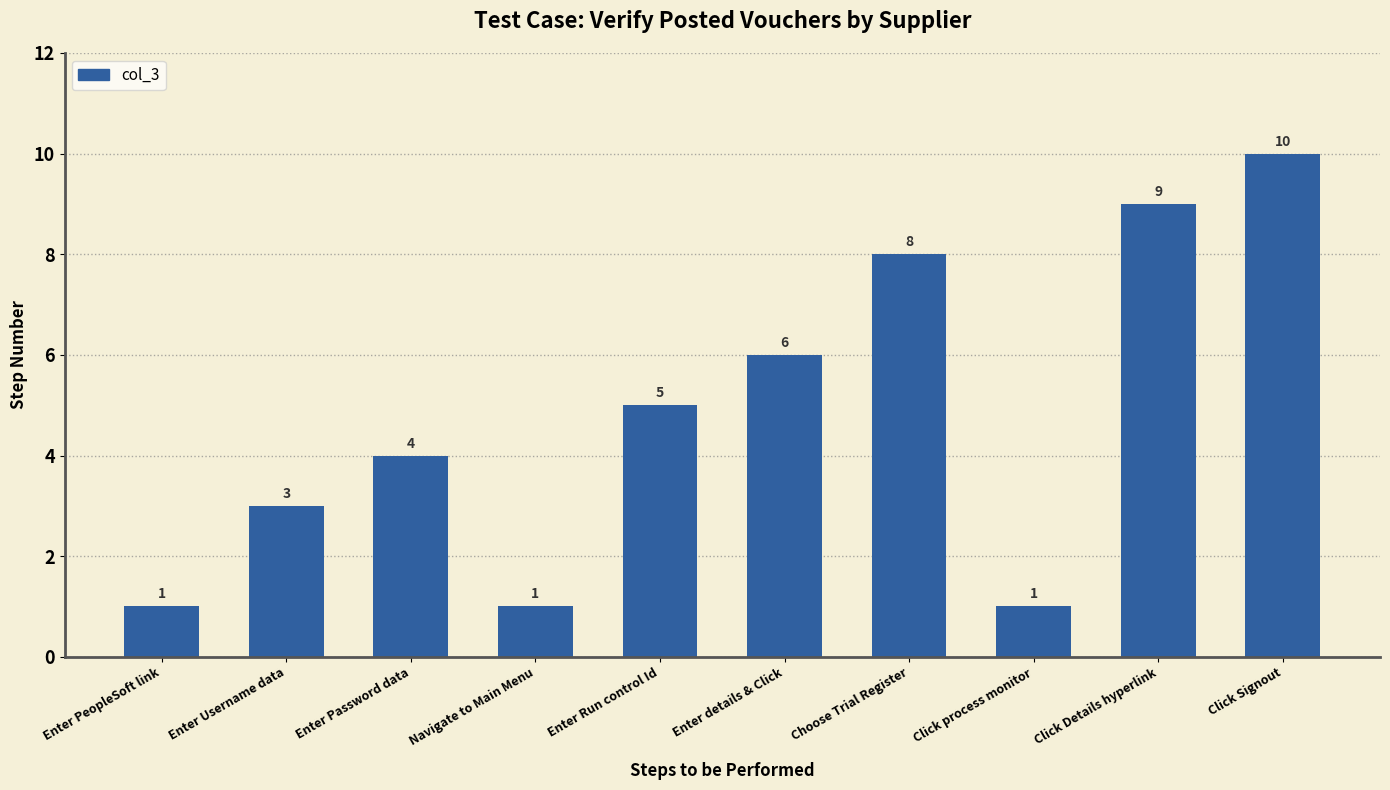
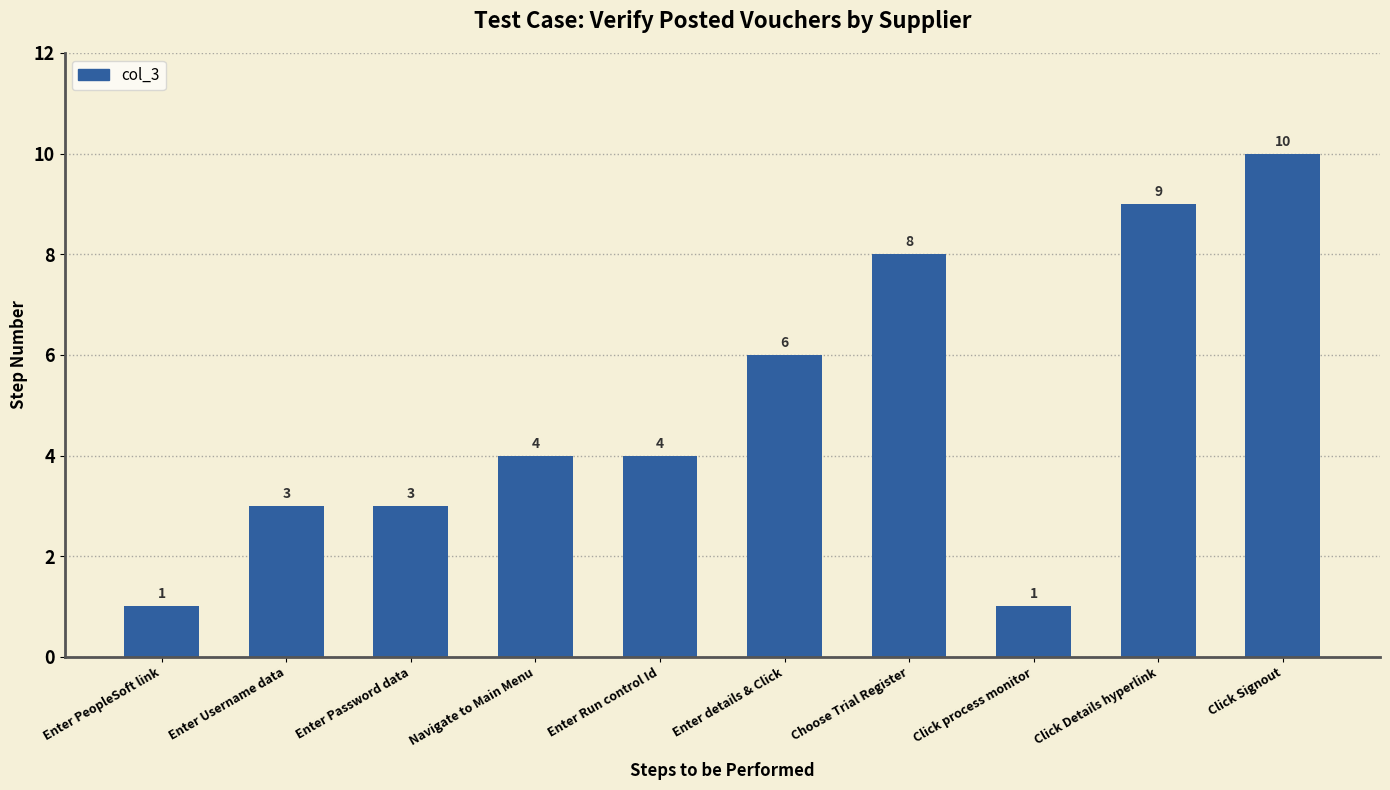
  {
    "Enter PeopleSoft link": 1,
    "Enter Username data": 3,
-   "Enter Password data": 4,
-   "Navigate to Main Menu": 1,
-   "Enter Run control Id": 5,
+   "Enter Password data": 3,
+   "Navigate to Main Menu": 4,
+   "Enter Run control Id": 4,
    "Enter details & Click": 6,
    "Choose Trial Register": 8,
    "Click process monitor": 1,
    "Click Details hyperlink": 9,
    "Click Signout": 10
  }
